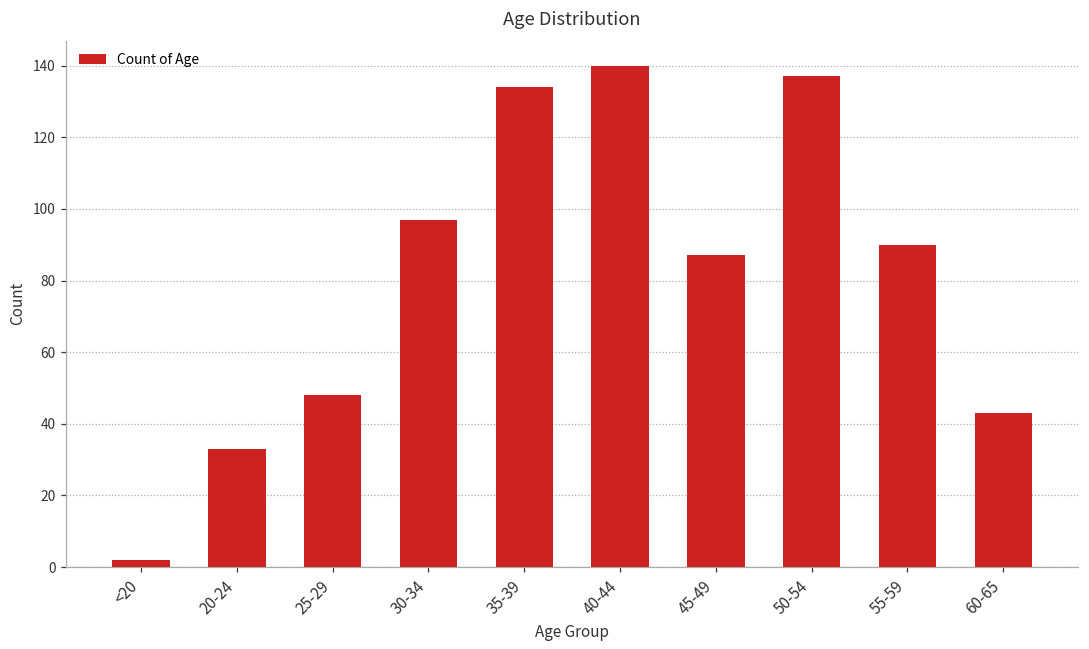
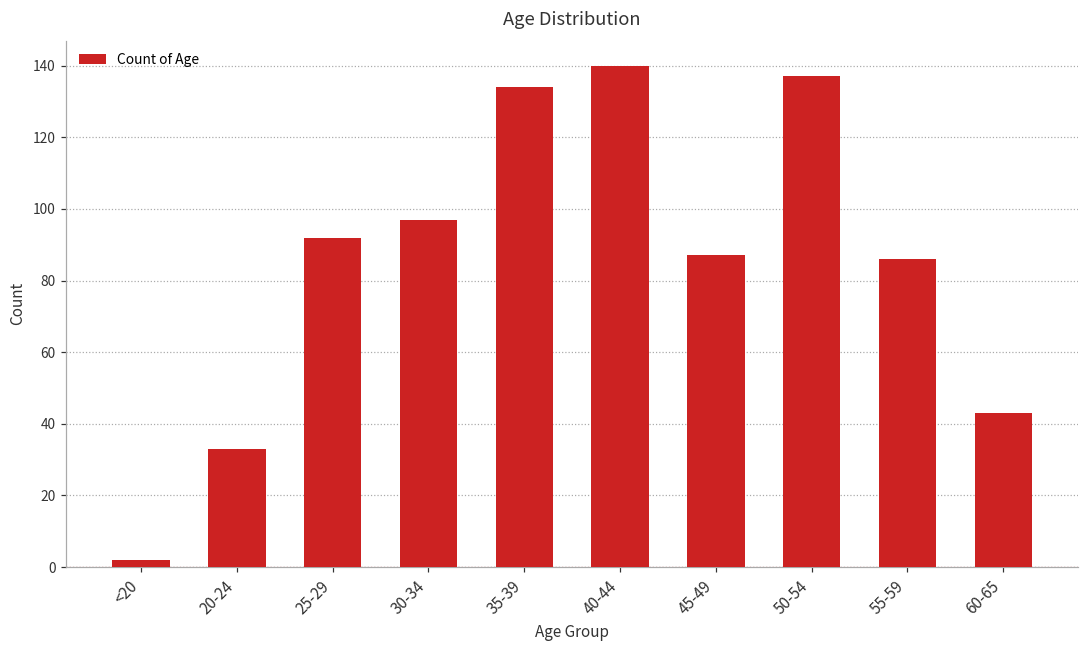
  {
    "<20": 2,
    "20-24": 33,
-   "25-29": 48,
+   "25-29": 92,
    "30-34": 97,
    "35-39": 134,
    "40-44": 140,
    "45-49": 87,
    "50-54": 137,
-   "55-59": 90,
+   "55-59": 86,
    "60-65": 43
  }
